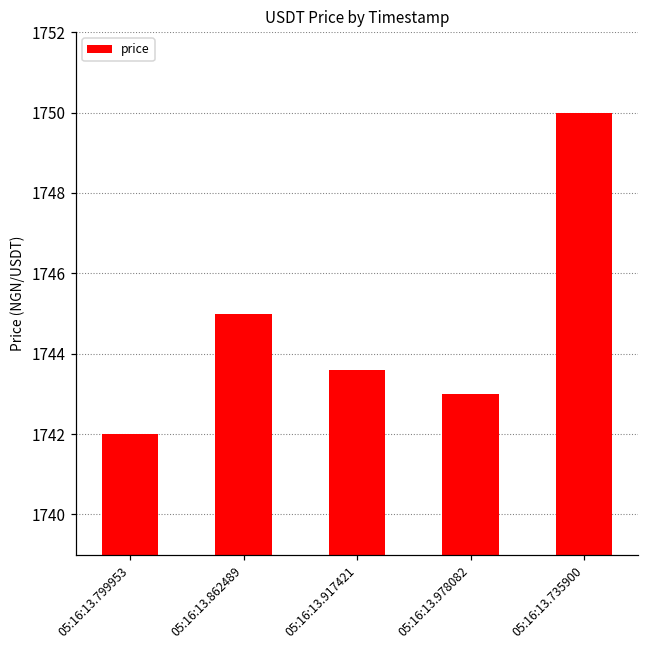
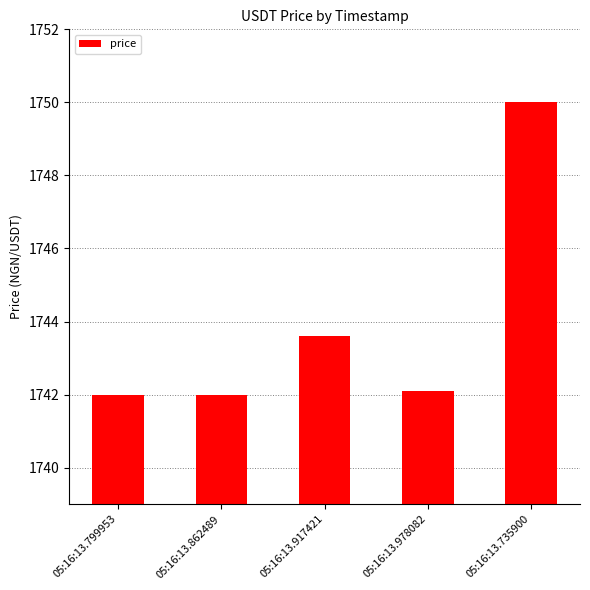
  {
    "05:16:13.799953": 1742.0,
-   "05:16:13.862489": 1745,
+   "05:16:13.862489": 1742,
    "05:16:13.917421": 1743.6,
-   "05:16:13.978082": 1743.0,
+   "05:16:13.978082": 1742.1,
    "05:16:13.735900": 1750.0
  }
